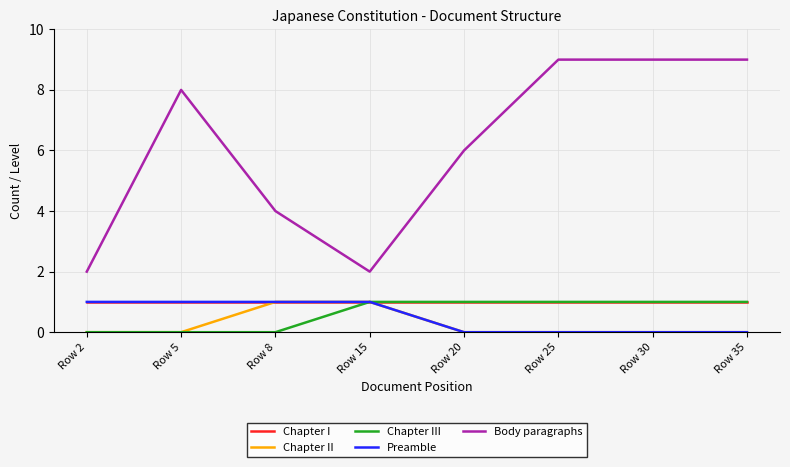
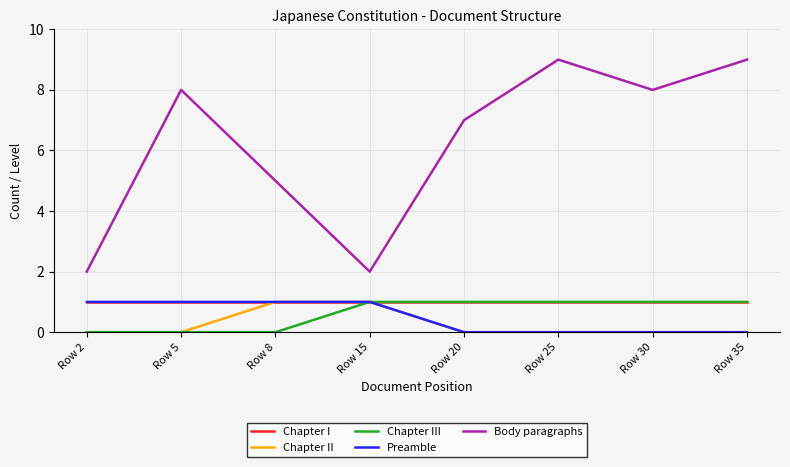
  {
    "Chapter III": {
      "Row 8": 0
    },
    "Body paragraphs": {
      "Row 2": 2,
      "Row 5": 8,
-     "Row 8": 4,
+     "Row 8": 5,
      "Row 15": 2,
-     "Row 20": 6,
+     "Row 20": 7,
      "Row 25": 9,
-     "Row 30": 9,
+     "Row 30": 8,
      "Row 35": 9
    }
  }
